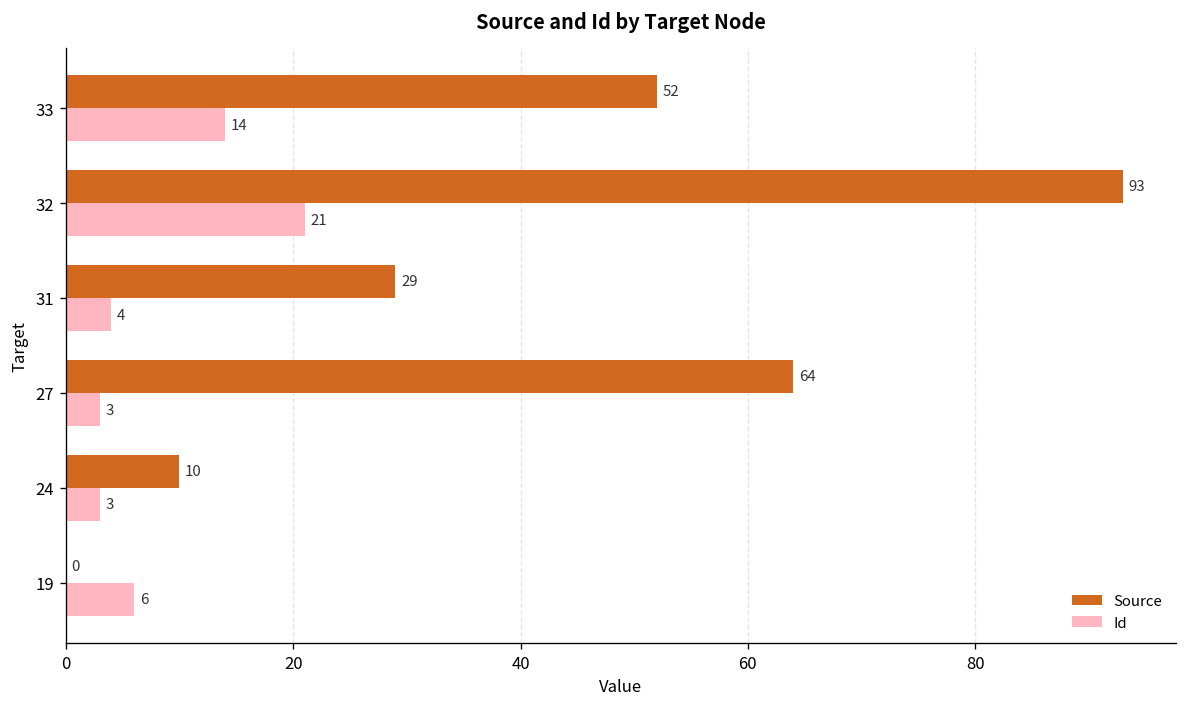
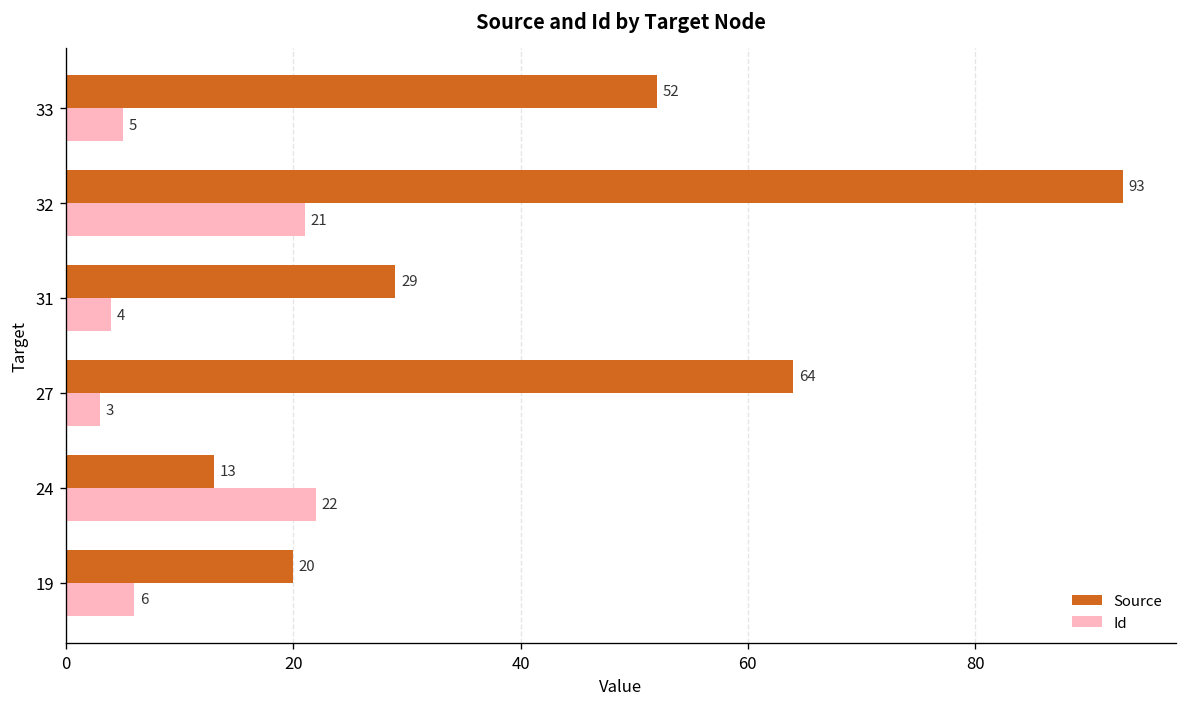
  {
    "Source": {
      "33": 52,
      "32": 93,
      "31": 29,
      "27": 64,
-     "24": 10,
-     "19": 0
+     "24": 13,
+     "19": 20
    },
    "Id": {
-     "33": 14,
+     "33": 5,
      "32": 21,
      "31": 4,
      "27": 3,
-     "24": 3,
+     "24": 22,
      "19": 6
    }
  }
